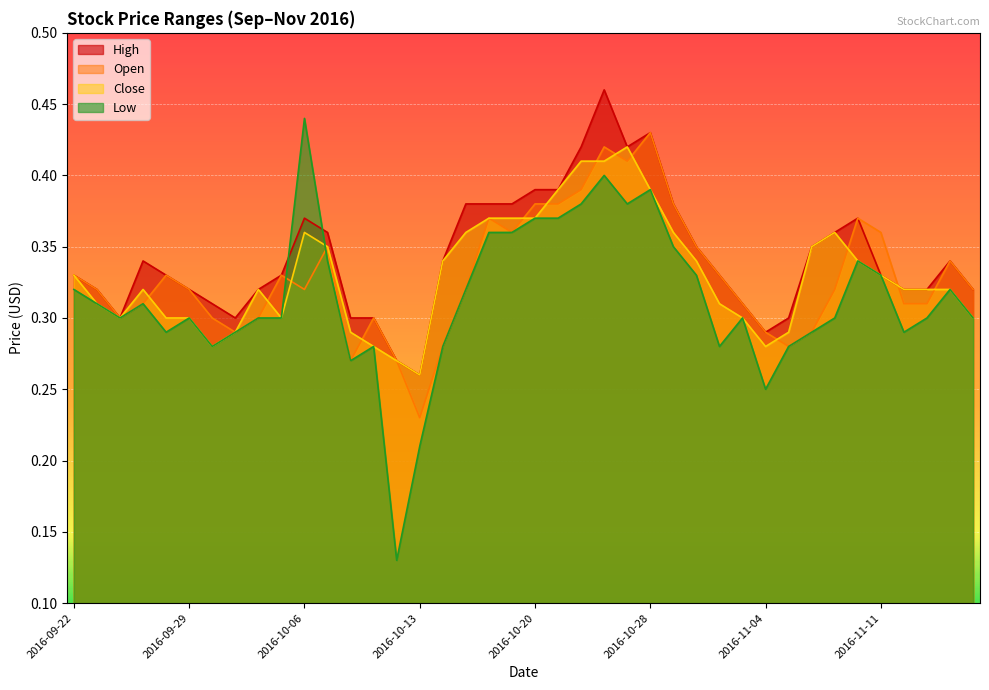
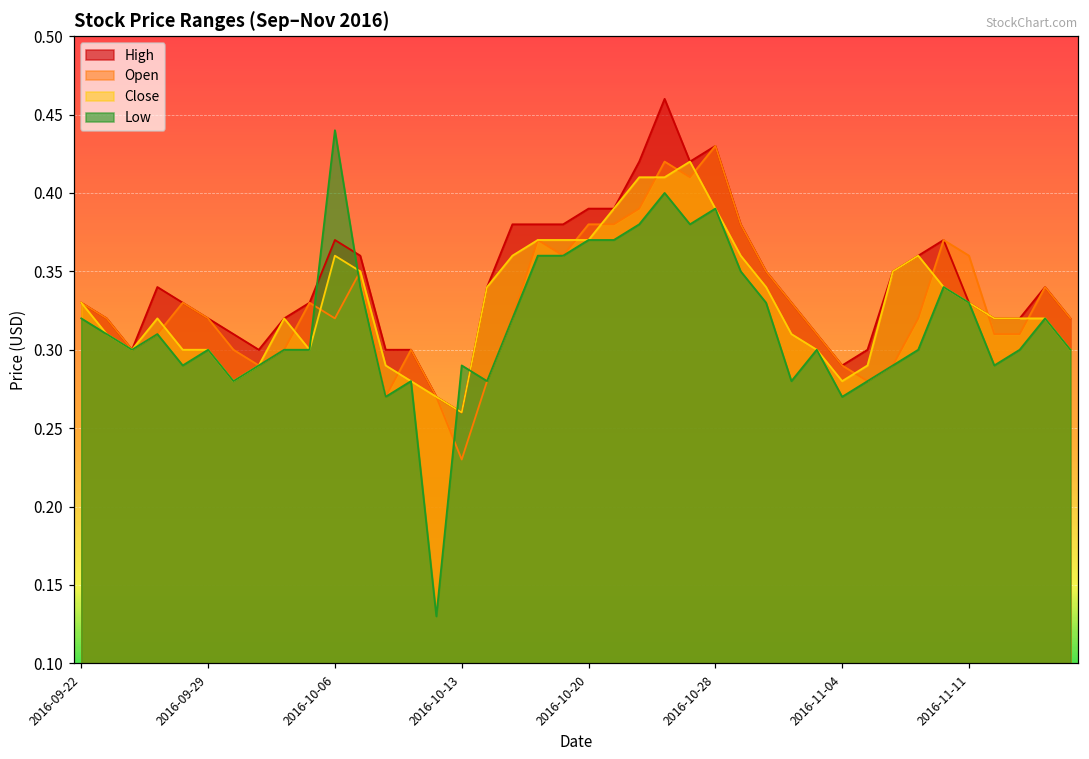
  {
    "High": {
      "2016-10-06": 0.37,
      "2016-10-20": 0.39
    },
    "Open": {
      "2016-10-06": 0.32,
      "2016-10-13": 0.23,
      "2016-10-20": 0.38,
      "2016-11-11": 0.36
    },
    "Close": {
      "2016-10-06": 0.36,
      "2016-11-04": 0.28
    },
    "Low": {
      "2016-09-22": 0.32,
      "2016-10-06": 0.44,
-     "2016-10-13": 0.21,
-     "2016-11-04": 0.25
+     "2016-10-13": 0.29,
+     "2016-11-04": 0.27
    }
  }
